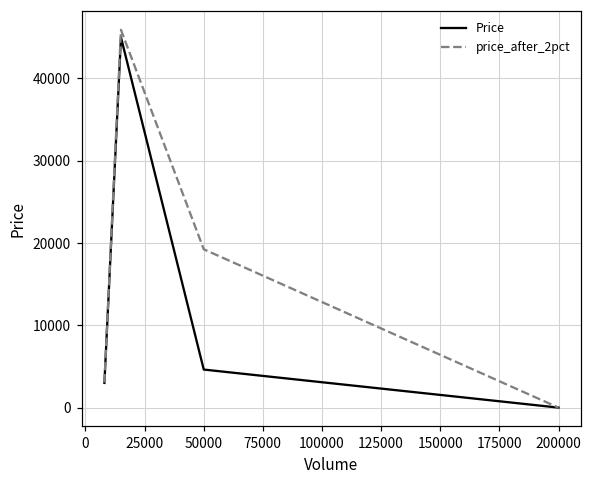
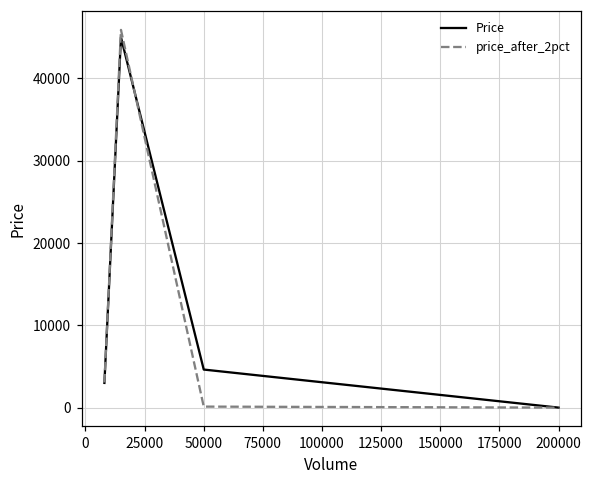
  {
    "Price": {
      "50000": 5000
    },
    "price_after_2pct": {
-     "50000": 19000
+     "50000": 0
    }
  }
